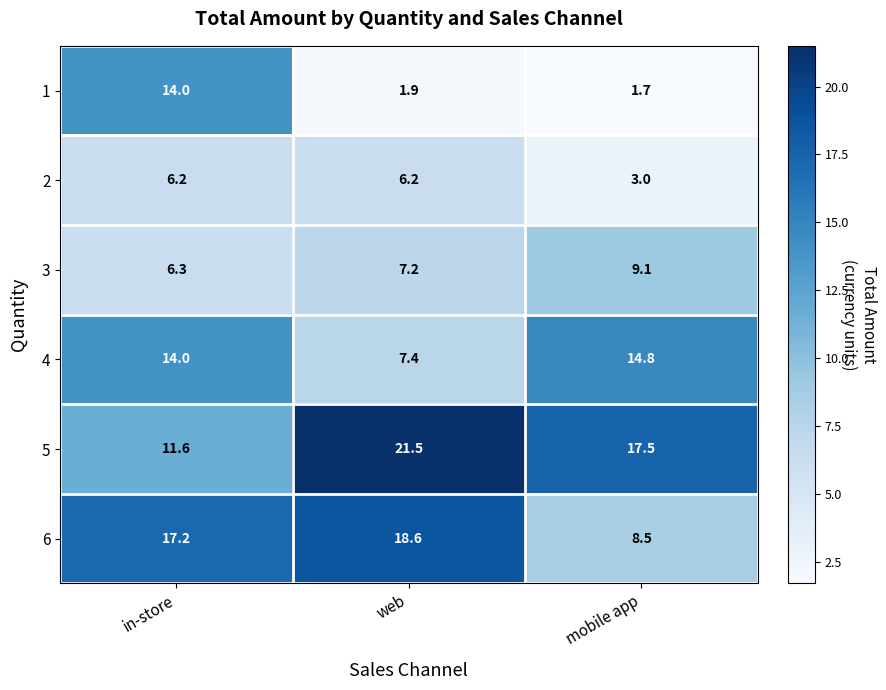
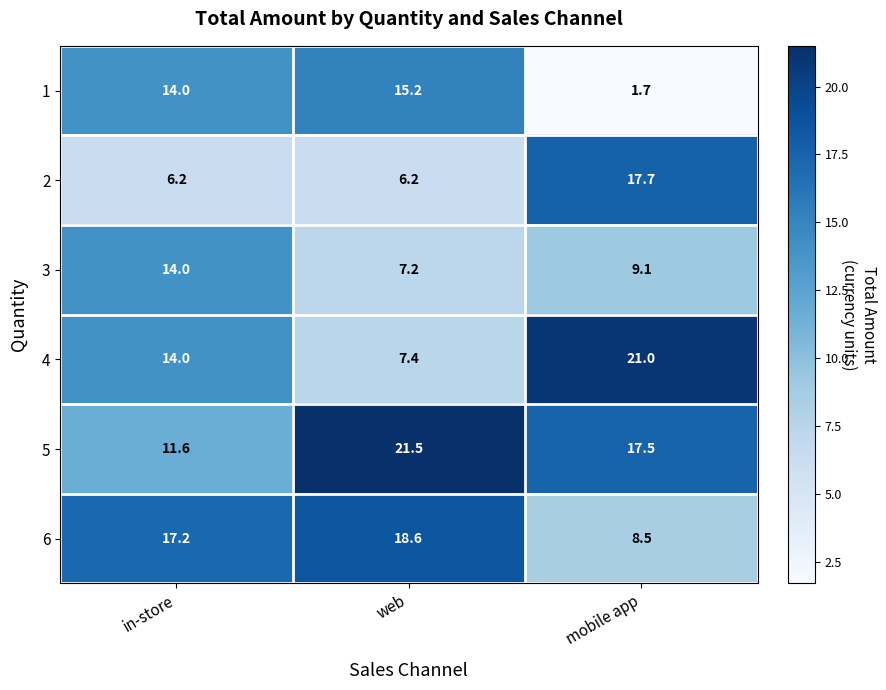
  {
    "1": {
      "in-store": 14.0,
-     "web": 1.9,
+     "web": 15.2,
      "mobile app": 1.7
    },
    "2": {
      "in-store": 6.2,
      "web": 6.2,
-     "mobile app": 3.0
+     "mobile app": 17.7
    },
    "3": {
-     "in-store": 6.3,
+     "in-store": 14.0,
      "web": 7.2,
      "mobile app": 9.1
    },
    "4": {
      "in-store": 14.0,
      "web": 7.4,
-     "mobile app": 14.8
+     "mobile app": 21.0
    },
    "5": {
      "in-store": 11.6,
      "web": 21.5,
      "mobile app": 17.5
    },
    "6": {
      "in-store": 17.2,
      "web": 18.6,
      "mobile app": 8.5
    }
  }
